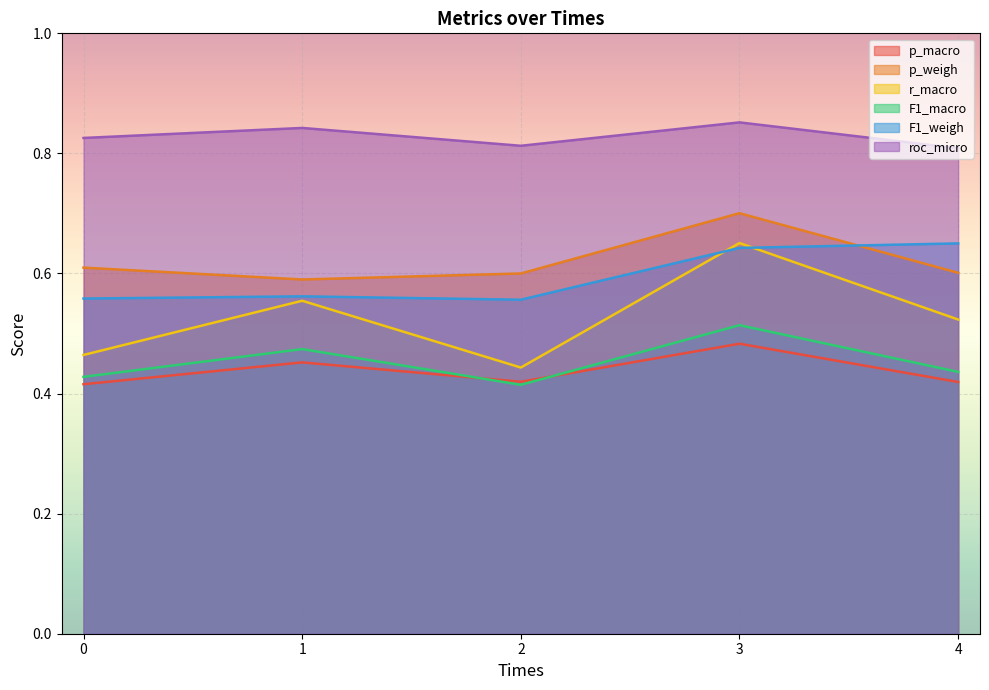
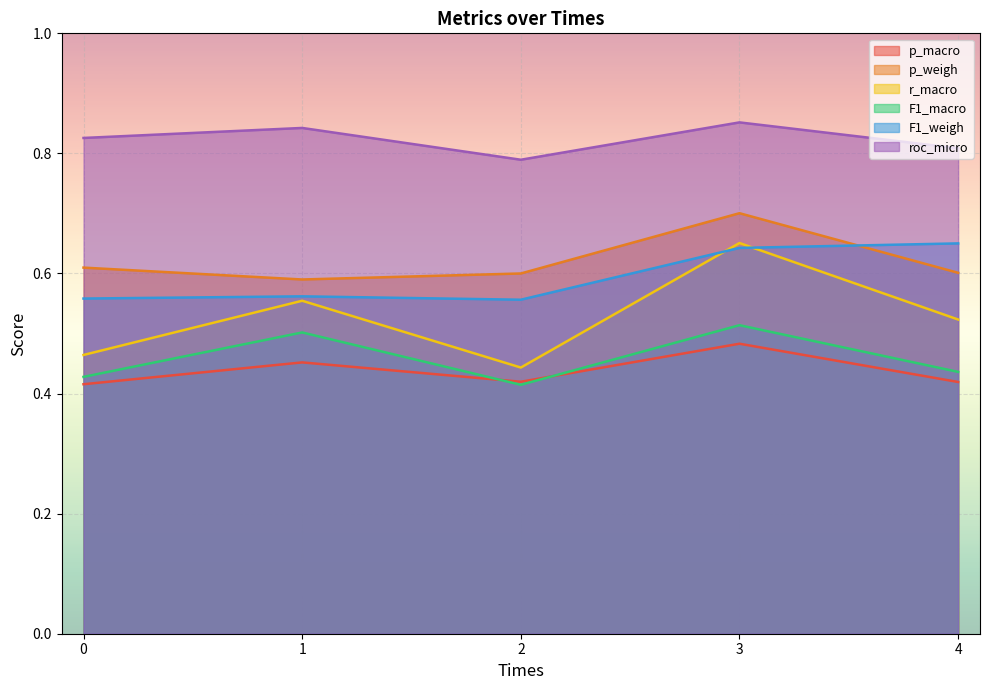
  {
    "r_macro": {
      "0": 0.46,
      "1": 0.55,
      "2": 0.44,
      "3": 0.65,
      "4": 0.52
    },
    "F1_macro": {
      "0": 0.43,
-     "1": 0.47,
+     "1": 0.50,
      "2": 0.41,
      "3": 0.51,
      "4": 0.44
    },
    "F1_weigh": {
      "0": 0.56,
      "1": 0.56,
      "2": 0.56,
      "3": 0.64,
      "4": 0.65
    },
    "roc_micro": {
      "0": 0.83,
      "1": 0.84,
-     "2": 0.81,
+     "2": 0.79,
      "3": 0.85
    }
  }
